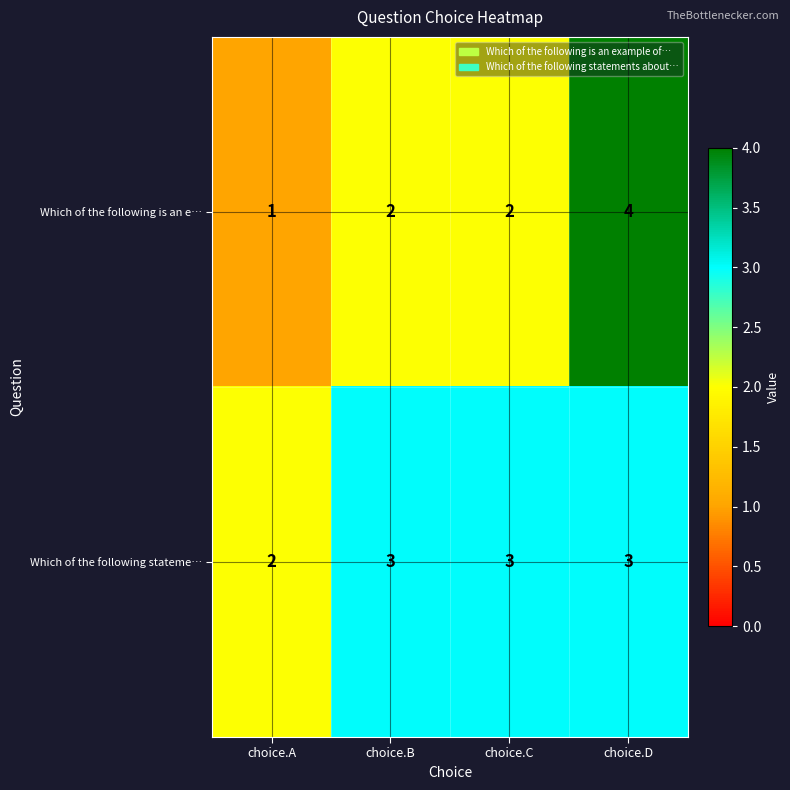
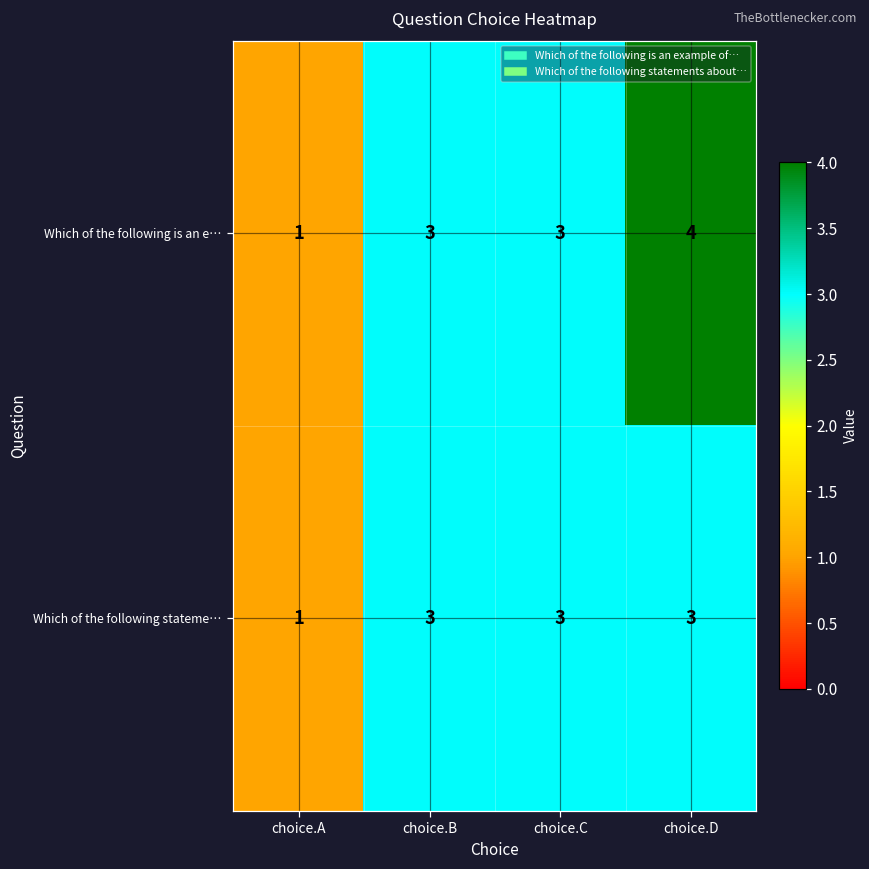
  {
    "Which of the following is an e…": {
      "choice.A": 1,
-     "choice.B": 2,
-     "choice.C": 2,
+     "choice.B": 3,
+     "choice.C": 3,
      "choice.D": 4
    },
    "Which of the following stateme…": {
-     "choice.A": 2,
+     "choice.A": 1,
      "choice.B": 3,
      "choice.C": 3,
      "choice.D": 3
    }
  }
